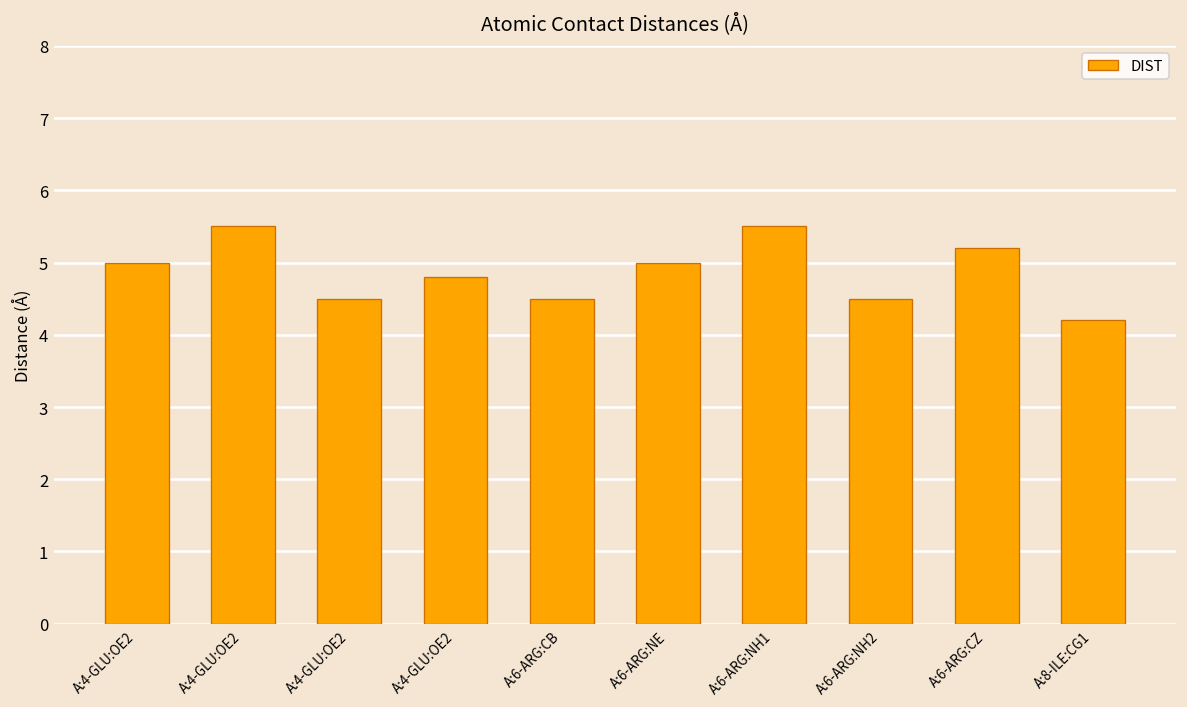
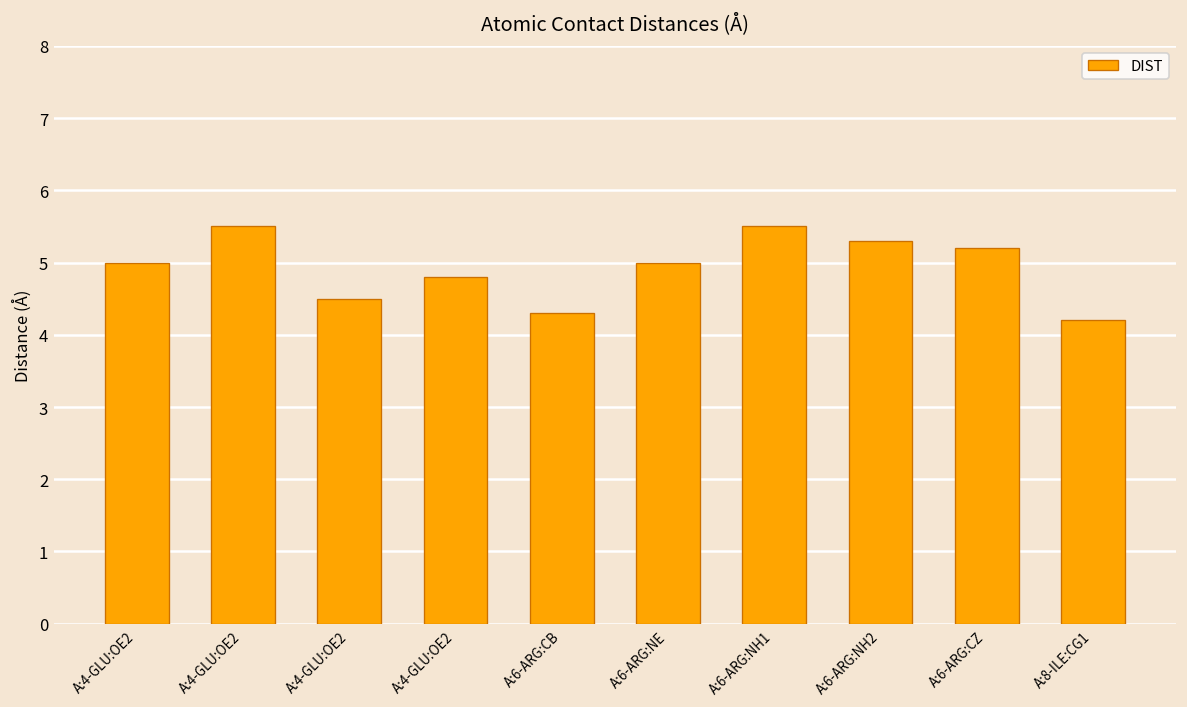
  {
-   "A:6-ARG:CB": 4.5,
+   "A:6-ARG:CB": 4.3,
    "A:6-ARG:NE": 5.0,
    "A:6-ARG:NH1": 5.5,
-   "A:6-ARG:NH2": 4.5,
+   "A:6-ARG:NH2": 5.3,
    "A:6-ARG:CZ": 5.2,
    "A:8-ILE:CG1": 4.2
  }
